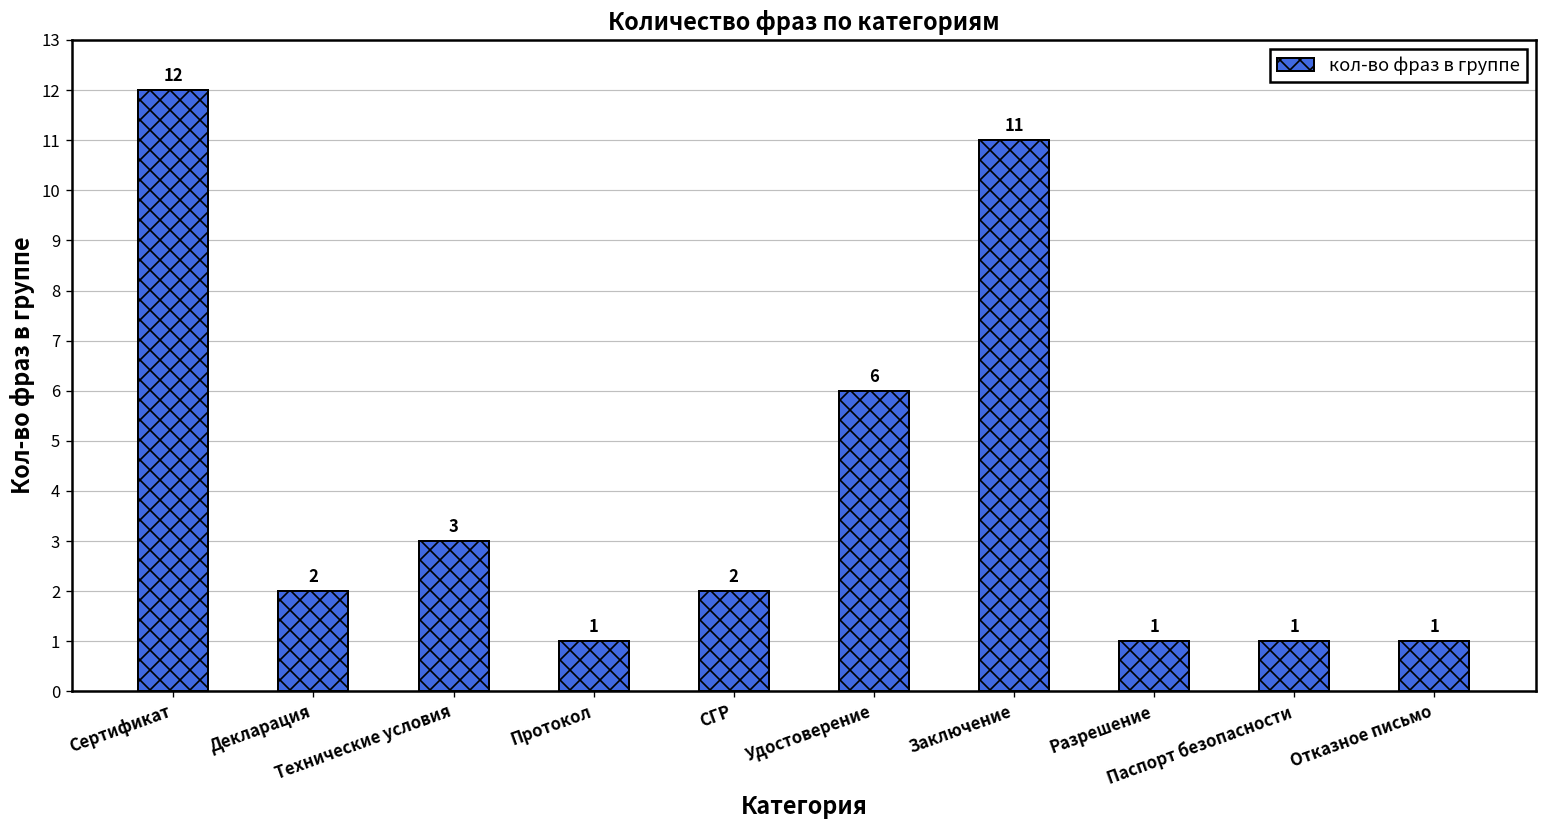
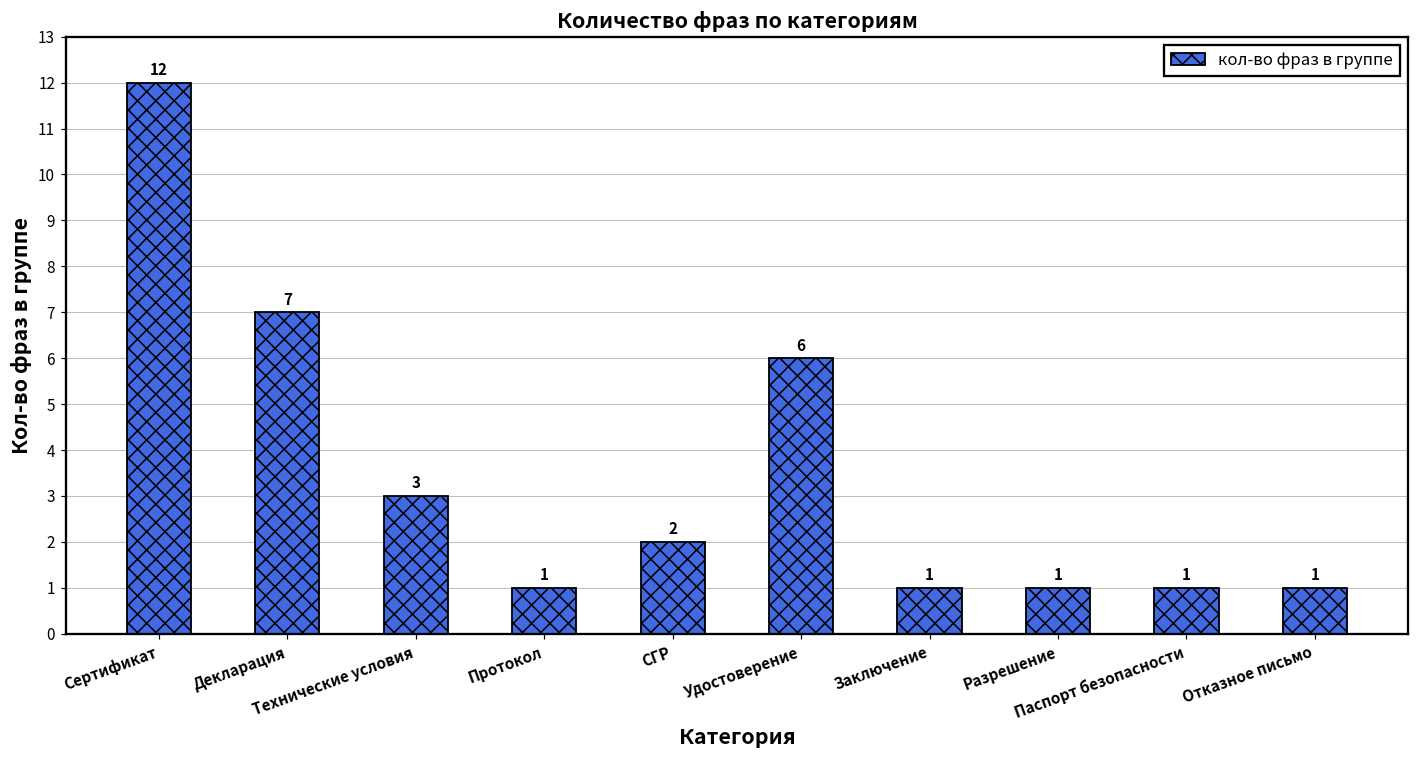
  {
    "Сертификат": 12,
-   "Декларация": 2,
+   "Декларация": 7,
    "Технические условия": 3,
    "Протокол": 1,
    "СГР": 2,
    "Удостоверение": 6,
-   "Заключение": 11,
+   "Заключение": 1,
    "Разрешение": 1,
    "Паспорт безопасности": 1,
    "Отказное письмо": 1
  }
